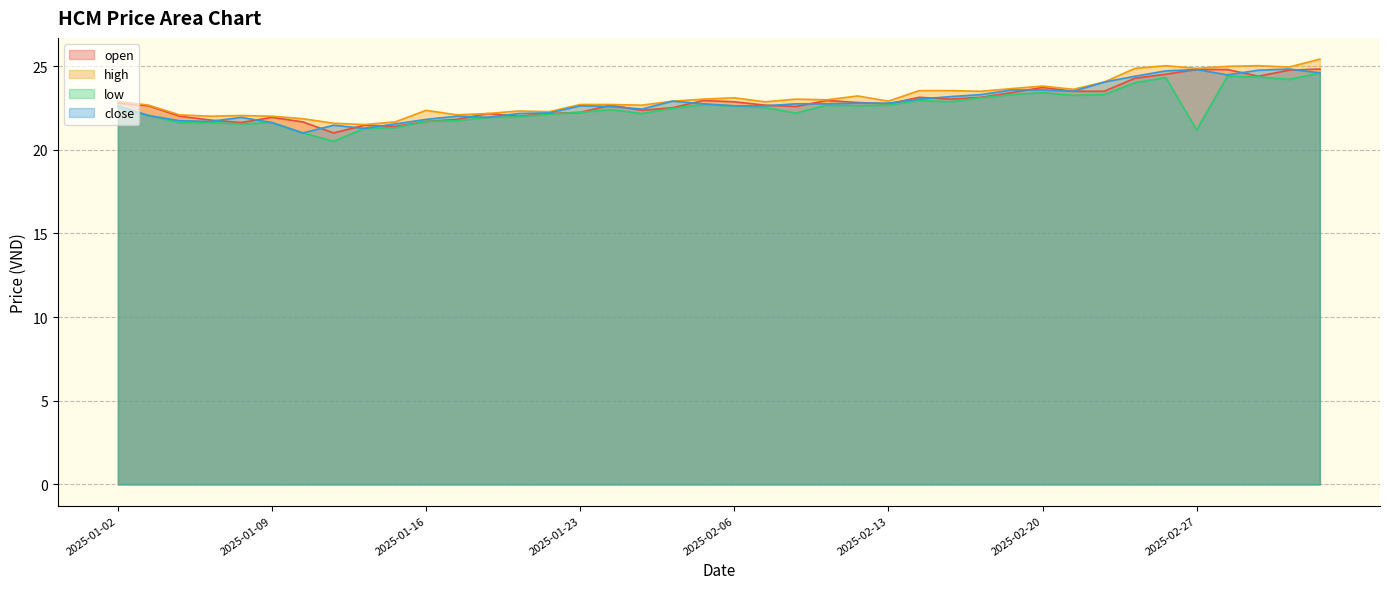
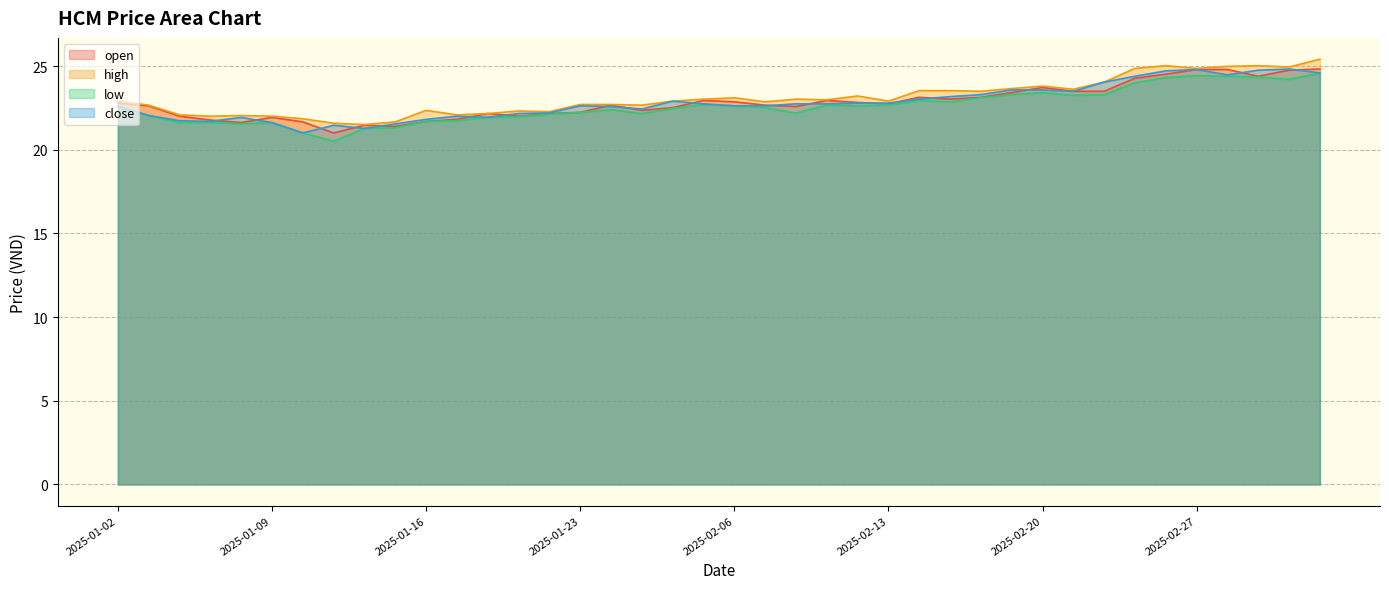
  {
    "low": {
      "2025-02-20": 23.4,
-     "2025-02-27": 21.2
+     "2025-02-27": 24.4
    }
  }
